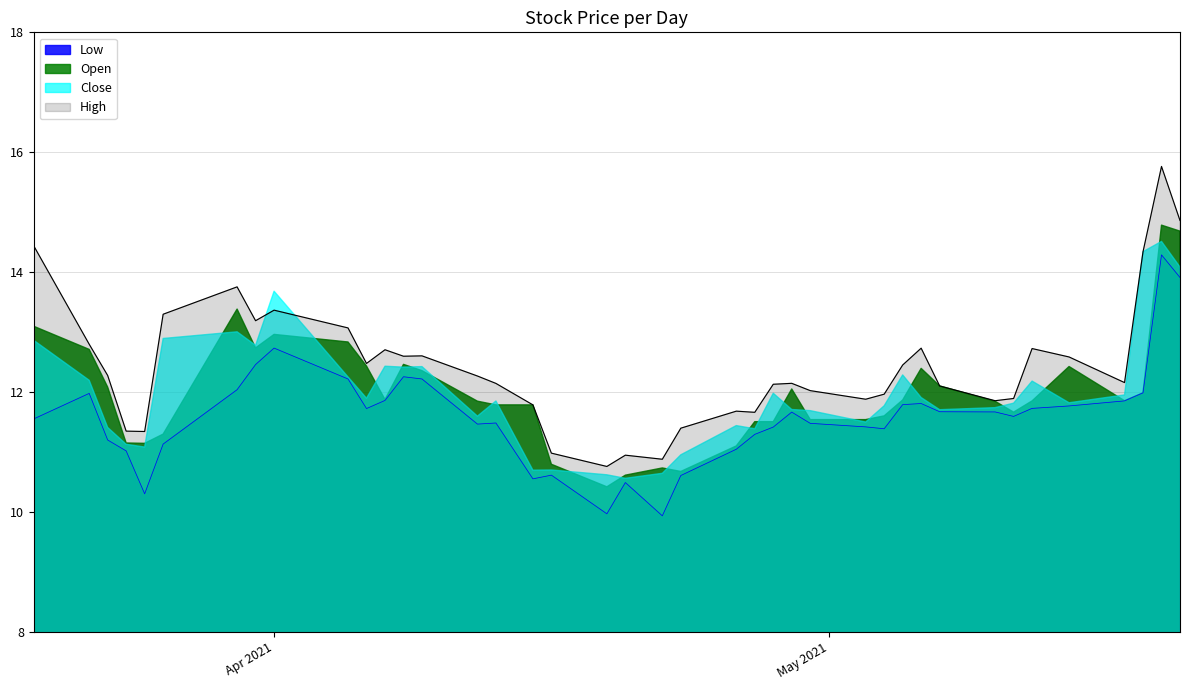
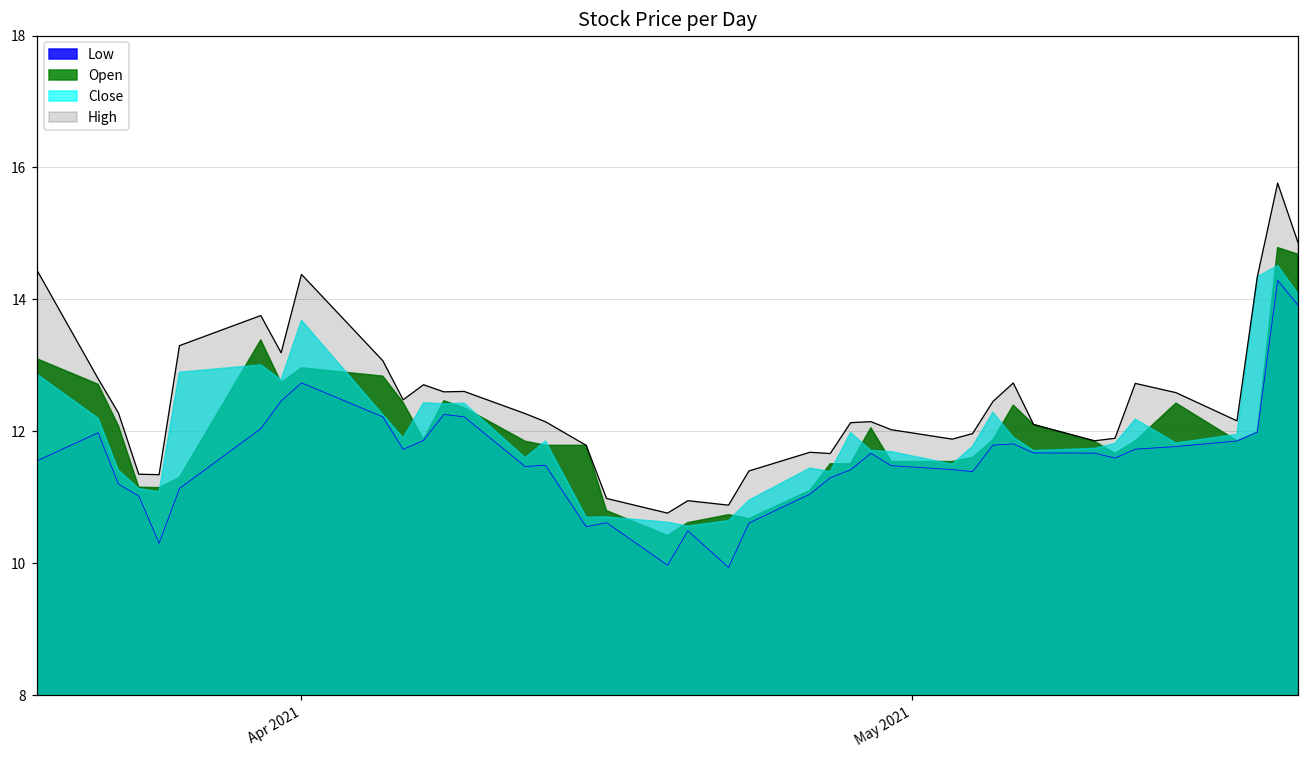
  {
    "Low": {
      "Apr 2021": 12.7
    },
    "Open": {
      "Apr 2021": 13.0
    },
    "Close": {
      "Apr 2021": 13.7
    },
    "High": {
-     "Apr 2021": 13.4
+     "Apr 2021": 14.4
    }
  }
